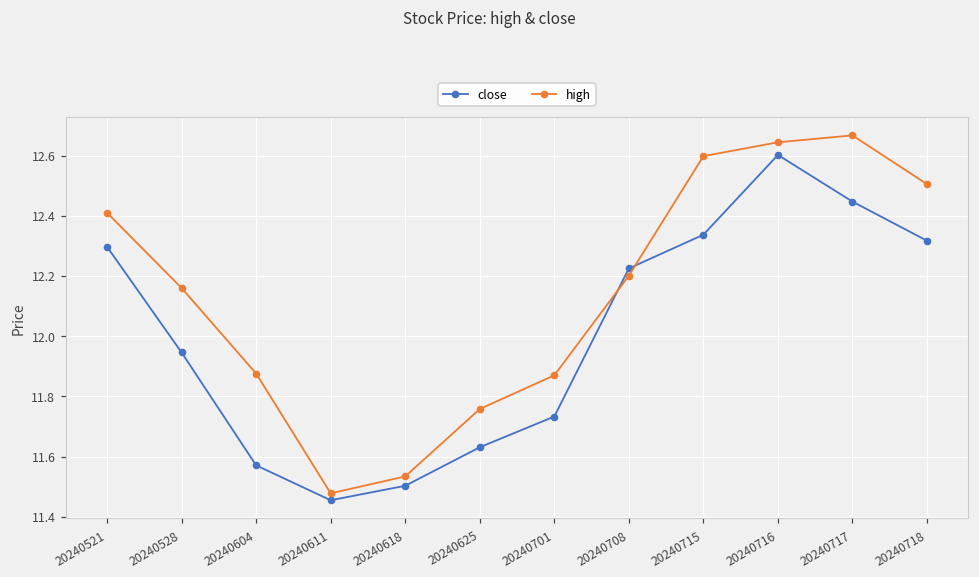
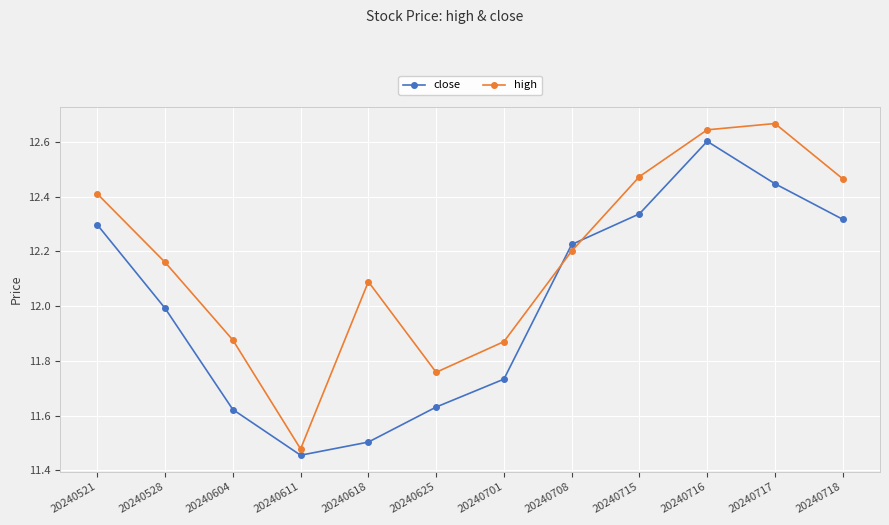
  {
    "close": {
      "20240521": 12.30,
-     "20240528": 11.95,
-     "20240604": 11.57,
+     "20240528": 11.99,
+     "20240604": 11.62,
      "20240611": 11.46,
      "20240618": 11.50,
      "20240625": 11.63,
      "20240701": 11.73,
      "20240708": 12.23,
      "20240715": 12.34,
      "20240716": 12.60,
      "20240717": 12.45,
      "20240718": 12.32
    },
    "high": {
      "20240521": 12.41,
      "20240528": 12.16,
      "20240604": 11.88,
      "20240611": 11.48,
-     "20240618": 11.53,
+     "20240618": 12.09,
      "20240625": 11.76,
      "20240701": 11.87,
      "20240708": 12.20,
-     "20240715": 12.60,
+     "20240715": 12.47,
      "20240716": 12.64,
      "20240717": 12.67,
-     "20240718": 12.51
+     "20240718": 12.47
    }
  }
